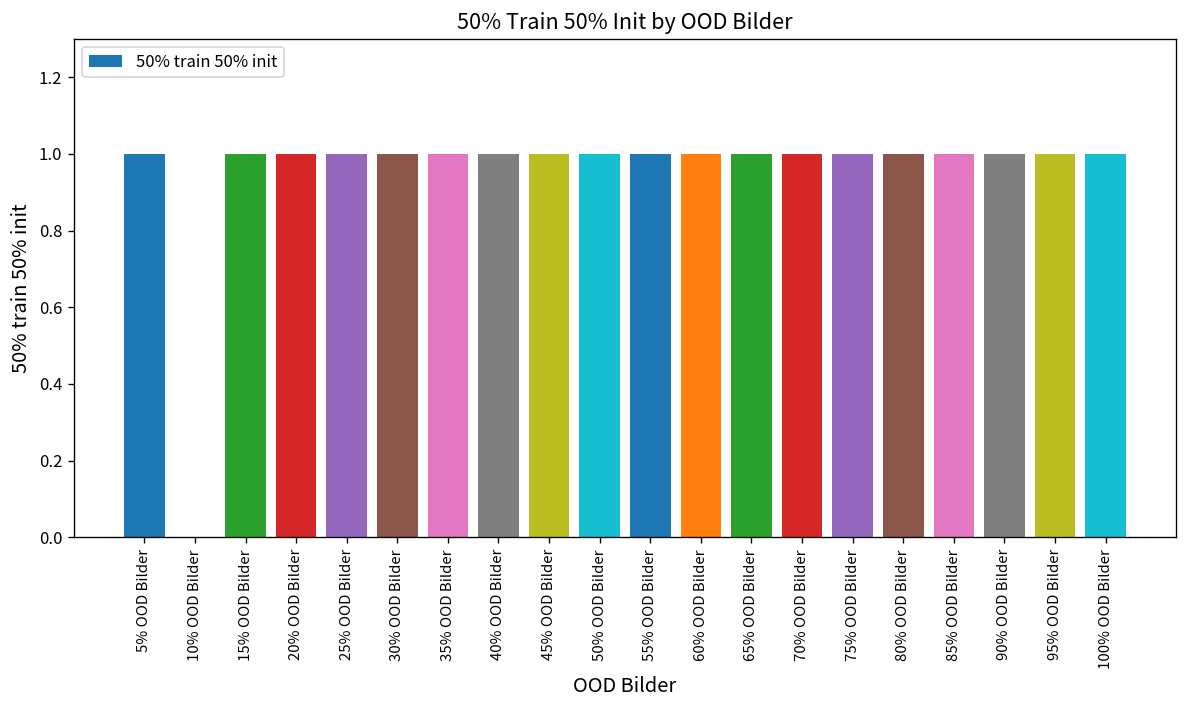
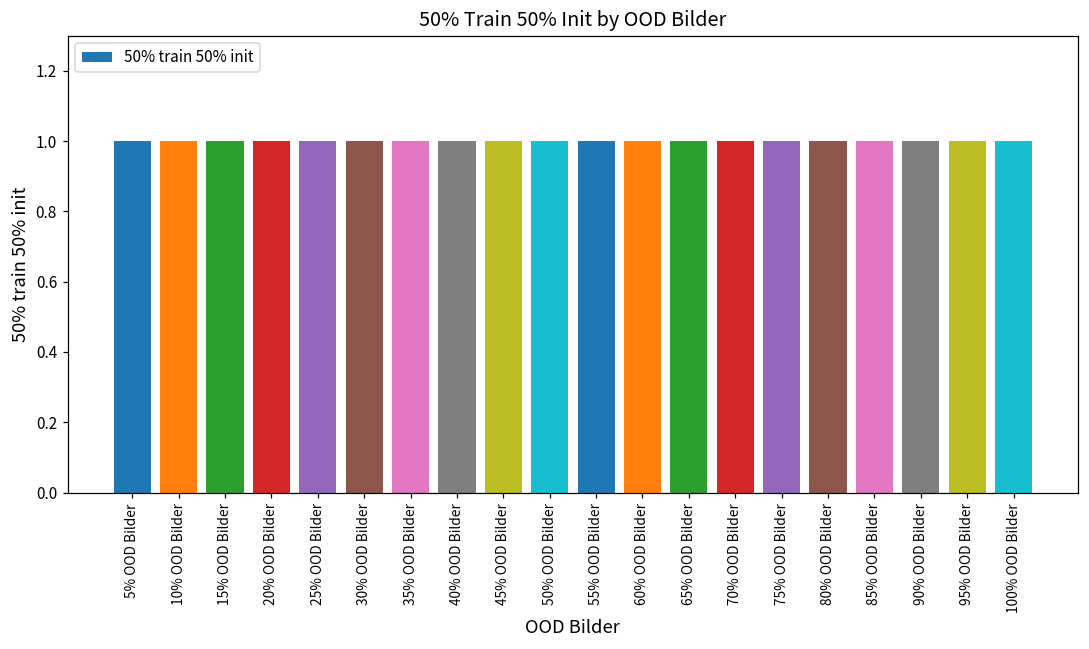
  {
    "5% OOD Bilder": 1,
-   "10% OOD Bilder": 0,
+   "10% OOD Bilder": 1,
    "15% OOD Bilder": 1,
    "20% OOD Bilder": 1,
    "25% OOD Bilder": 1,
    "30% OOD Bilder": 1,
    "35% OOD Bilder": 1,
    "40% OOD Bilder": 1,
    "45% OOD Bilder": 1,
    "50% OOD Bilder": 1,
    "55% OOD Bilder": 1,
    "60% OOD Bilder": 1,
    "65% OOD Bilder": 1,
    "70% OOD Bilder": 1,
    "75% OOD Bilder": 1,
    "80% OOD Bilder": 1,
    "85% OOD Bilder": 1,
    "90% OOD Bilder": 1,
    "95% OOD Bilder": 1,
    "100% OOD Bilder": 1
  }
